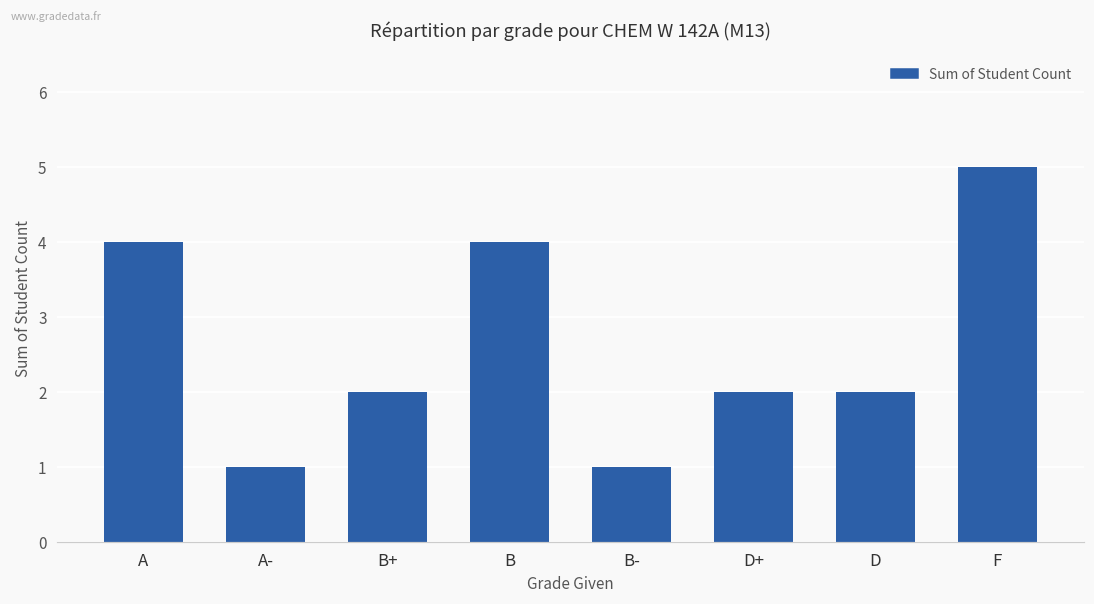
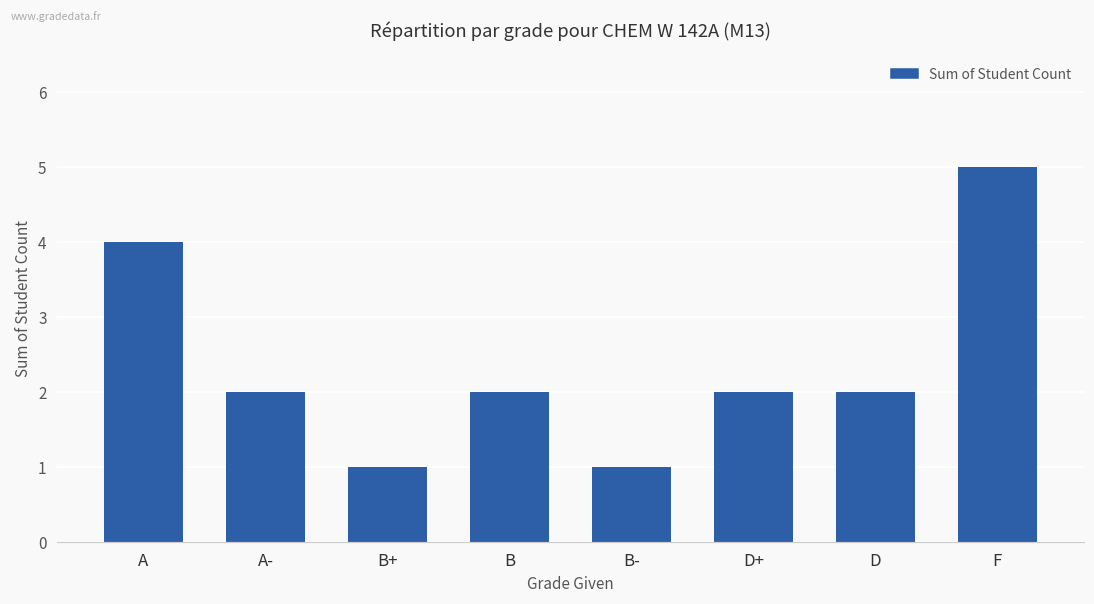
  {
    "A": 4,
-   "A-": 1,
-   "B+": 2,
-   "B": 4,
+   "A-": 2,
+   "B+": 1,
+   "B": 2,
    "B-": 1,
    "D+": 2,
    "D": 2,
    "F": 5
  }
